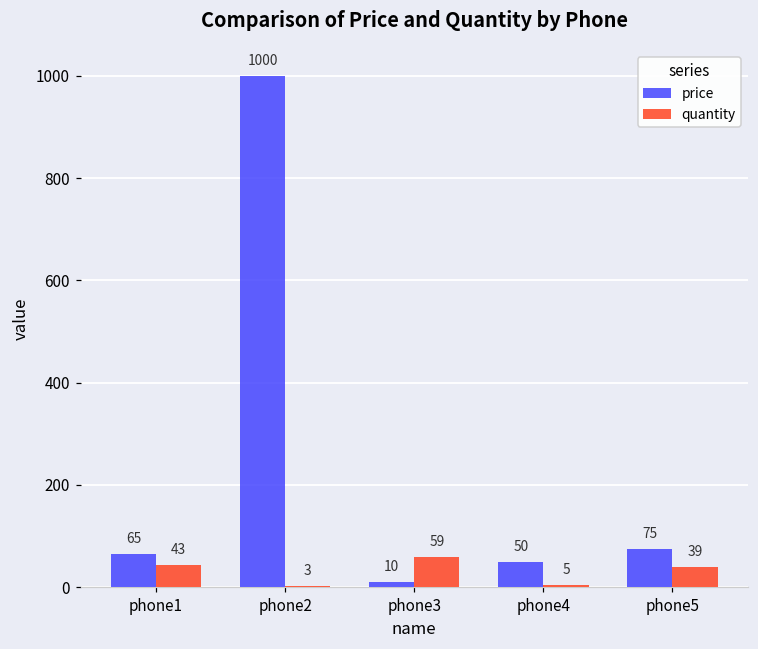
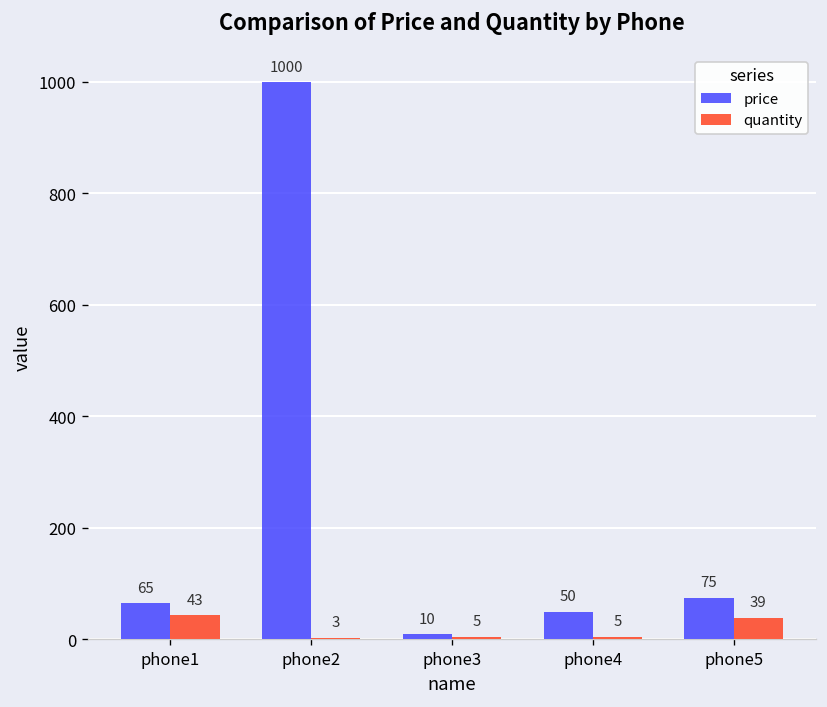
  {
    "price": {
      "phone1": 65,
      "phone2": 1000,
      "phone3": 10,
      "phone4": 50,
      "phone5": 75
    },
    "quantity": {
      "phone1": 43,
      "phone2": 3,
-     "phone3": 59,
+     "phone3": 5,
      "phone4": 5,
      "phone5": 39
    }
  }
